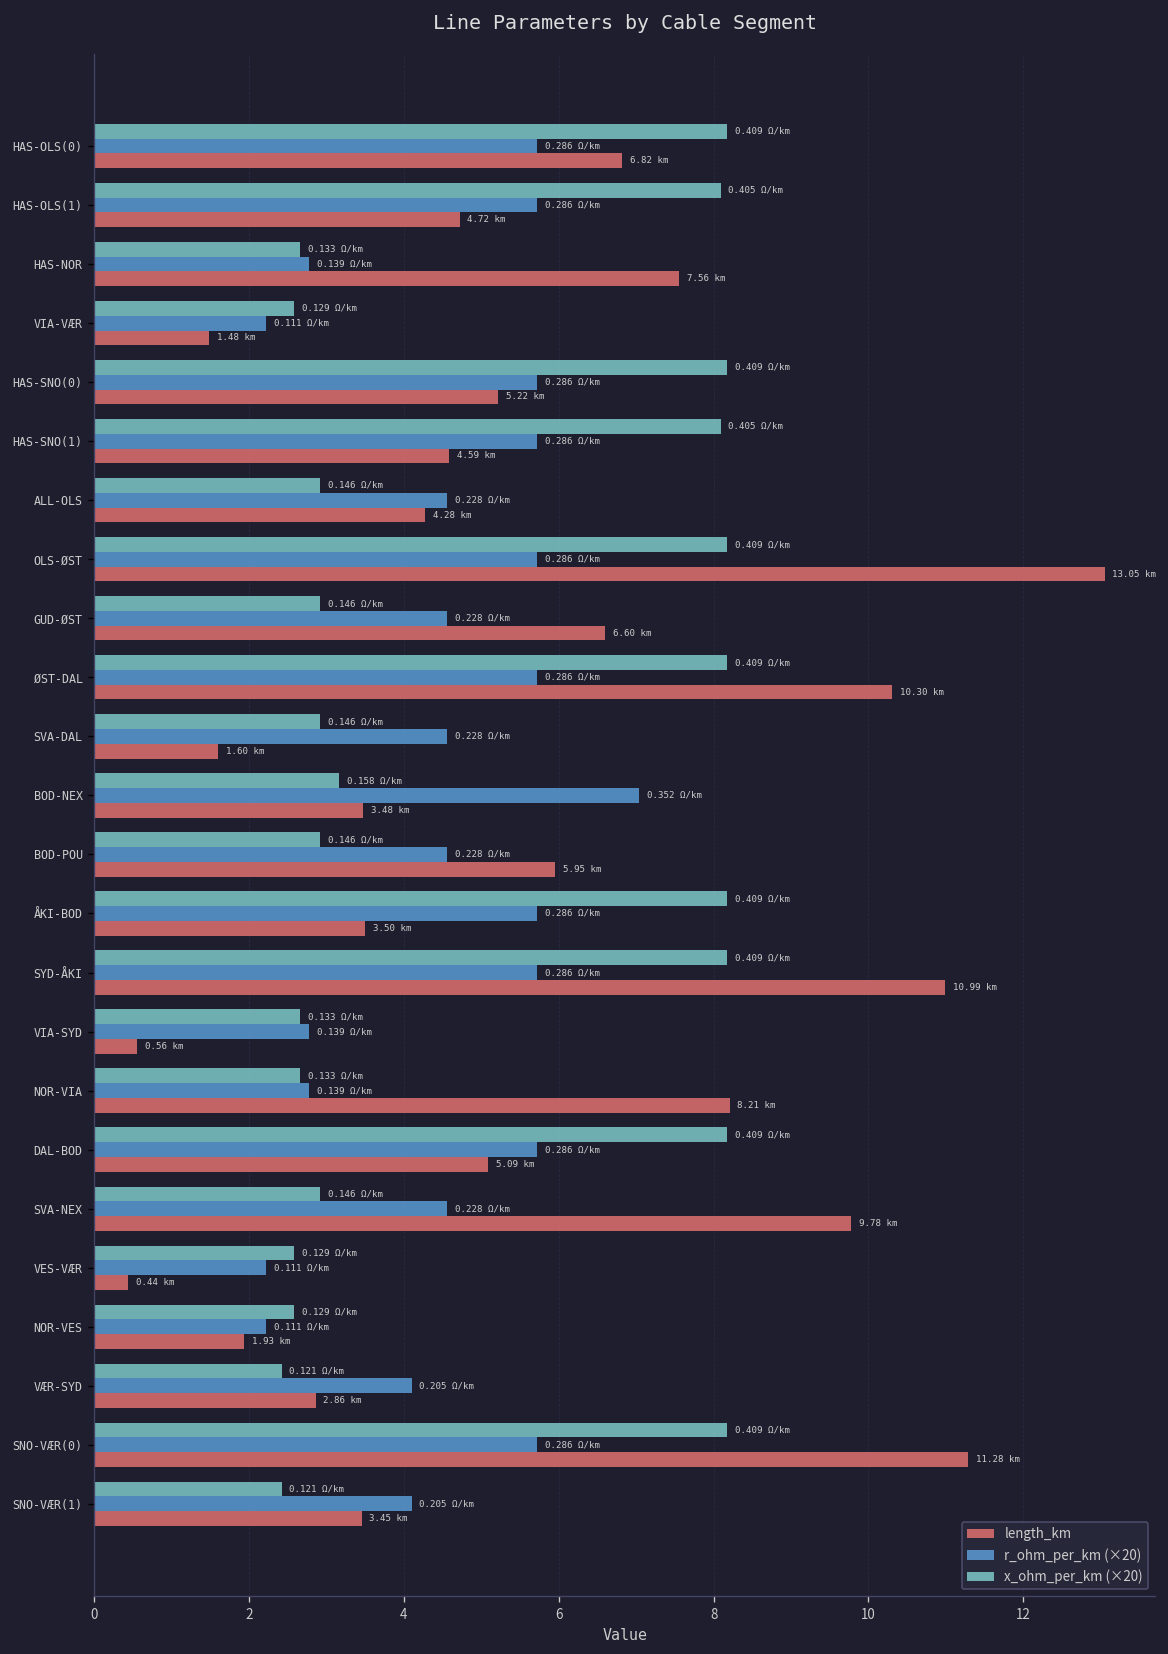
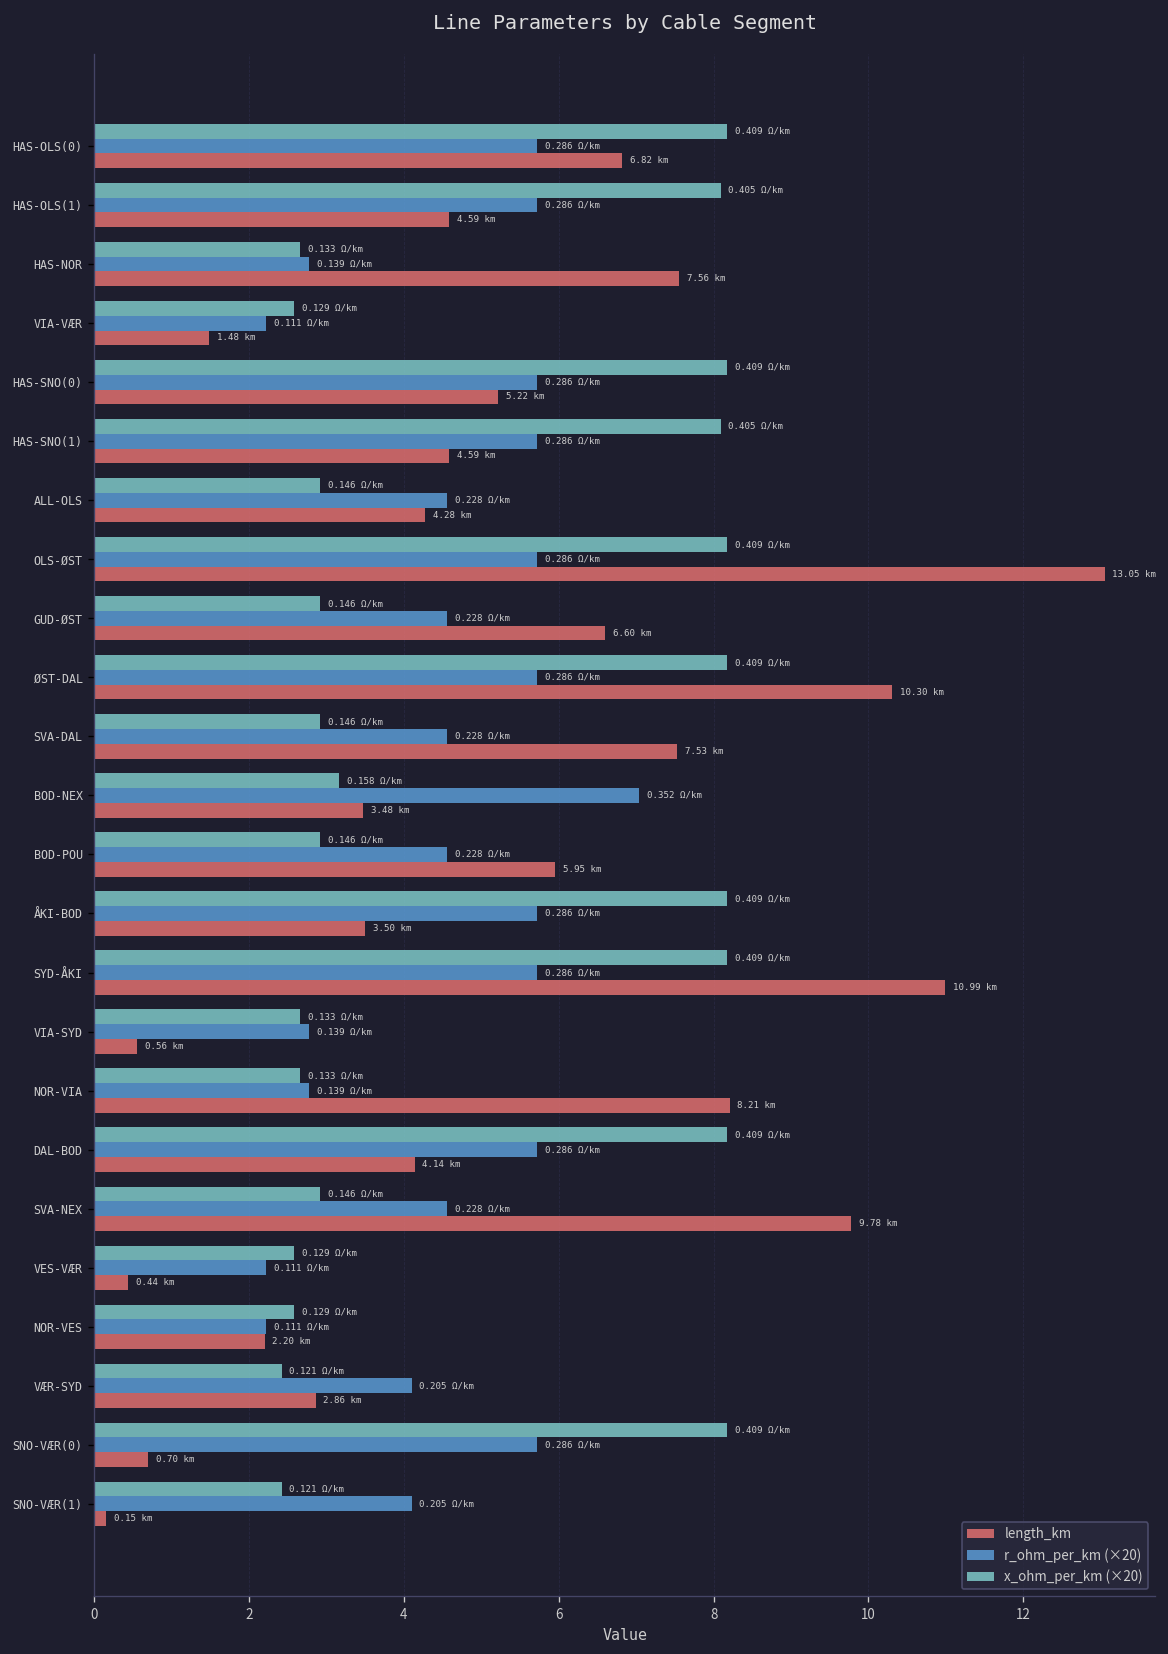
  {
    "length_km": {
      "HAS-OLS(0)": 6.82,
-     "HAS-OLS(1)": 4.72,
+     "HAS-OLS(1)": 4.59,
      "HAS-NOR": 7.56,
      "VIA-VÆR": 1.48,
      "HAS-SNO(0)": 5.22,
      "HAS-SNO(1)": 4.59,
      "ALL-OLS": 4.28,
      "OLS-ØST": 13.05,
      "GUD-ØST": 6.60,
      "ØST-DAL": 10.30,
-     "SVA-DAL": 1.60,
+     "SVA-DAL": 7.53,
      "BOD-NEX": 3.48,
      "BOD-POU": 5.95,
      "ÅKI-BOD": 3.50,
      "SYD-ÅKI": 10.99,
      "VIA-SYD": 0.56,
      "NOR-VIA": 8.21,
-     "DAL-BOD": 5.09,
+     "DAL-BOD": 4.14,
      "SVA-NEX": 9.78,
      "VES-VÆR": 0.44,
-     "NOR-VES": 1.93,
+     "NOR-VES": 2.20,
      "VÆR-SYD": 2.86,
-     "SNO-VÆR(0)": 11.28,
-     "SNO-VÆR(1)": 3.45
+     "SNO-VÆR(0)": 0.70,
+     "SNO-VÆR(1)": 0.15
    }
  }
